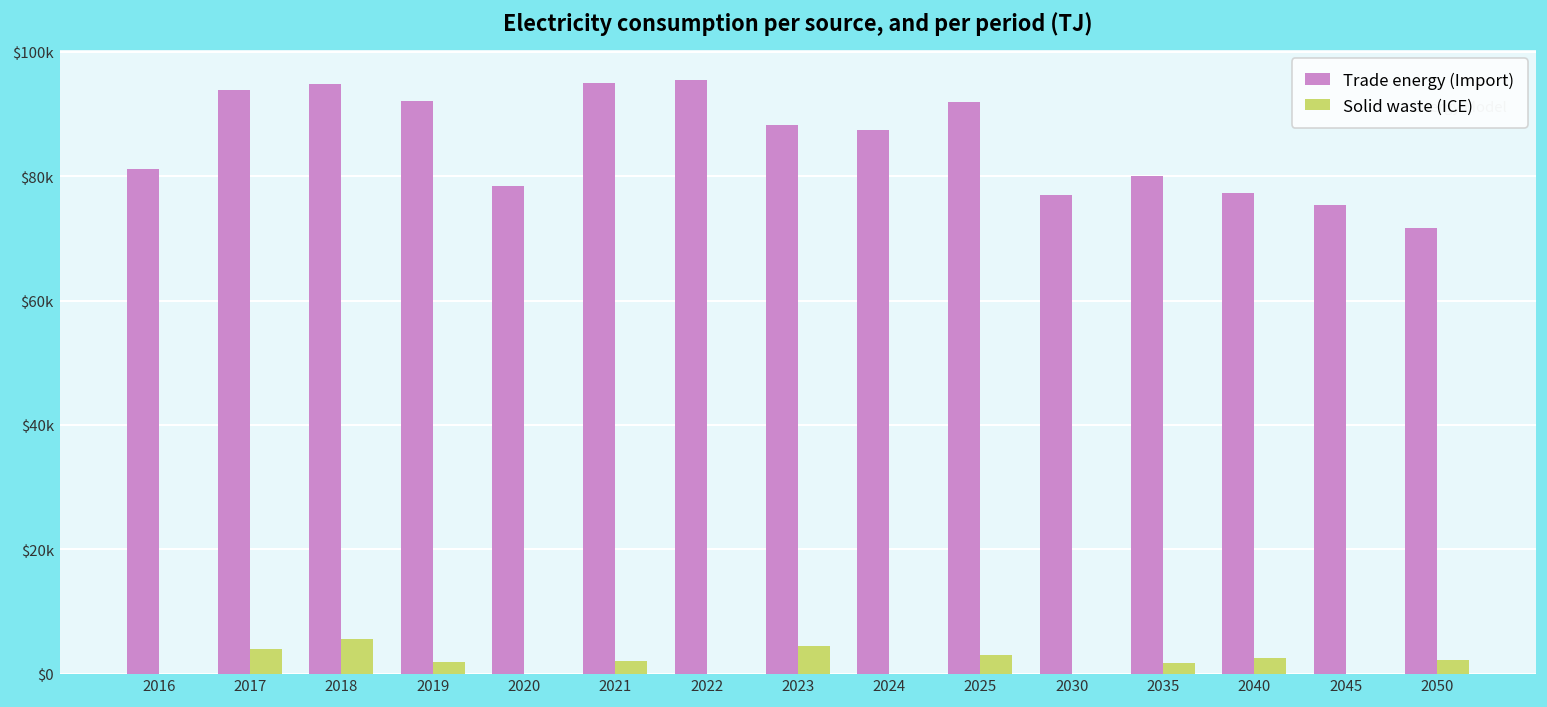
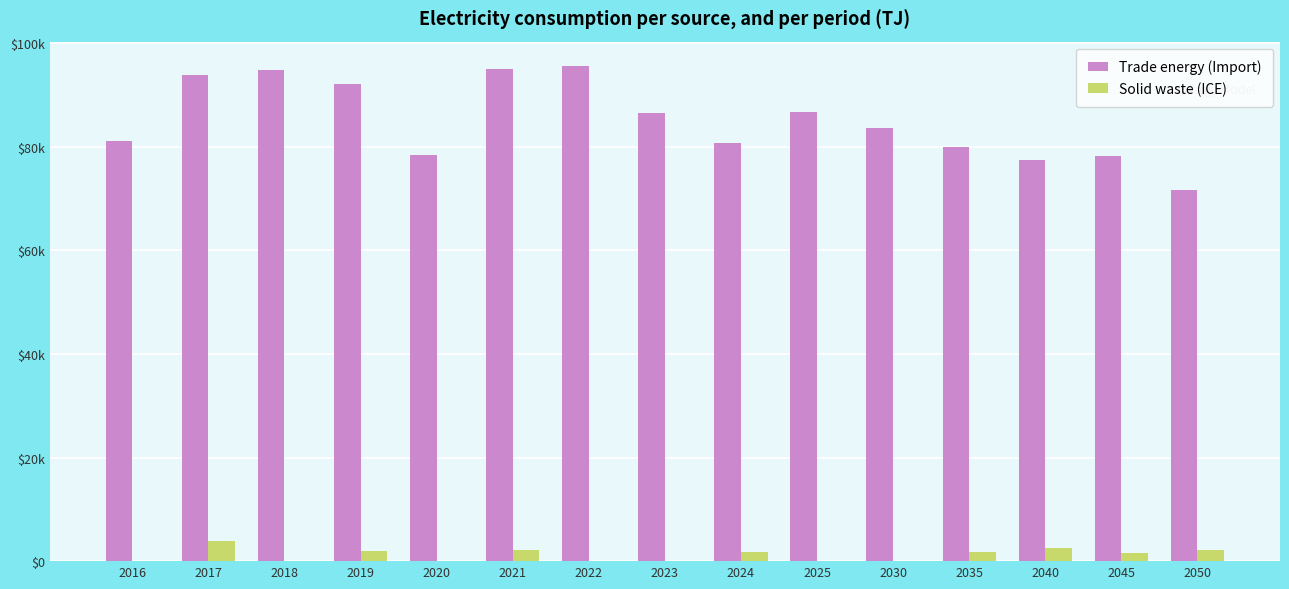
  {
    "Trade energy (Import)": {
      "2016": "$81000",
      "2017": "$94000",
      "2018": "$95000",
      "2019": "$92000",
      "2020": "$78000",
      "2021": "$95000",
      "2022": "$95000",
-     "2023": "$88000",
-     "2024": "$87000",
-     "2025": "$92000",
-     "2030": "$77000",
+     "2023": "$86000",
+     "2024": "$81000",
+     "2025": "$87000",
+     "2030": "$84000",
      "2035": "$80000",
      "2040": "$77000",
-     "2045": "$75000",
+     "2045": "$78000",
      "2050": "$72000"
    },
    "Solid waste (ICE)": {
      "2016": "$0",
      "2017": "$4000",
-     "2018": "$6000",
+     "2018": "$0",
      "2019": "$2000",
      "2020": "$0",
      "2021": "$2000",
      "2022": "$0",
-     "2023": "$4000",
-     "2024": "$0",
-     "2025": "$3000",
+     "2023": "$0",
+     "2024": "$2000",
+     "2025": "$0",
      "2035": "$2000",
      "2040": "$2000",
-     "2045": "$0",
+     "2045": "$2000",
      "2050": "$2000"
    }
  }
